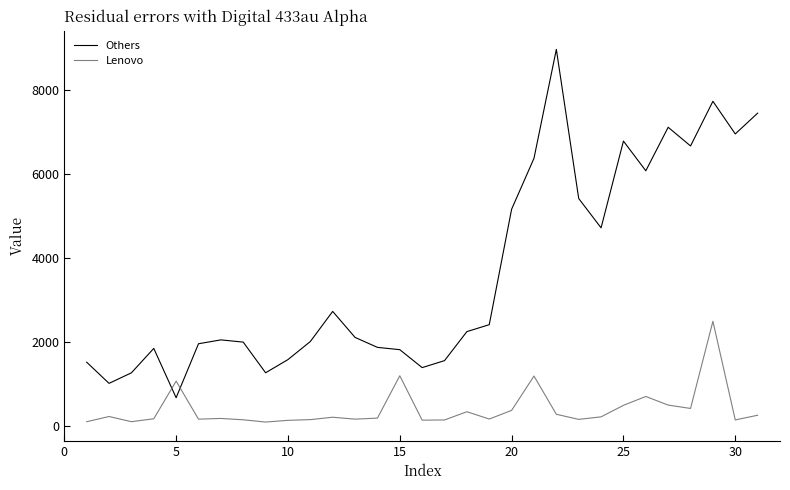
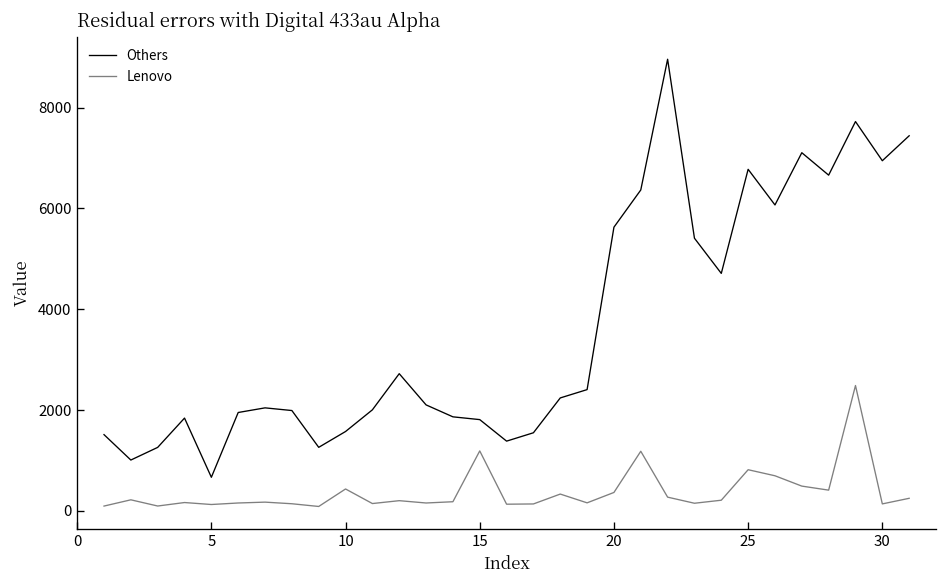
  {
    "Others": {
      "5": 700,
      "10": 1600,
      "15": 1800,
-     "20": 5200,
+     "20": 5600,
      "25": 6800,
      "30": 6900
    },
    "Lenovo": {
-     "5": 1100,
-     "10": 100,
+     "5": 100,
+     "10": 400,
      "15": 1200,
      "20": 400,
-     "25": 500,
+     "25": 800,
      "30": 100
    }
  }
